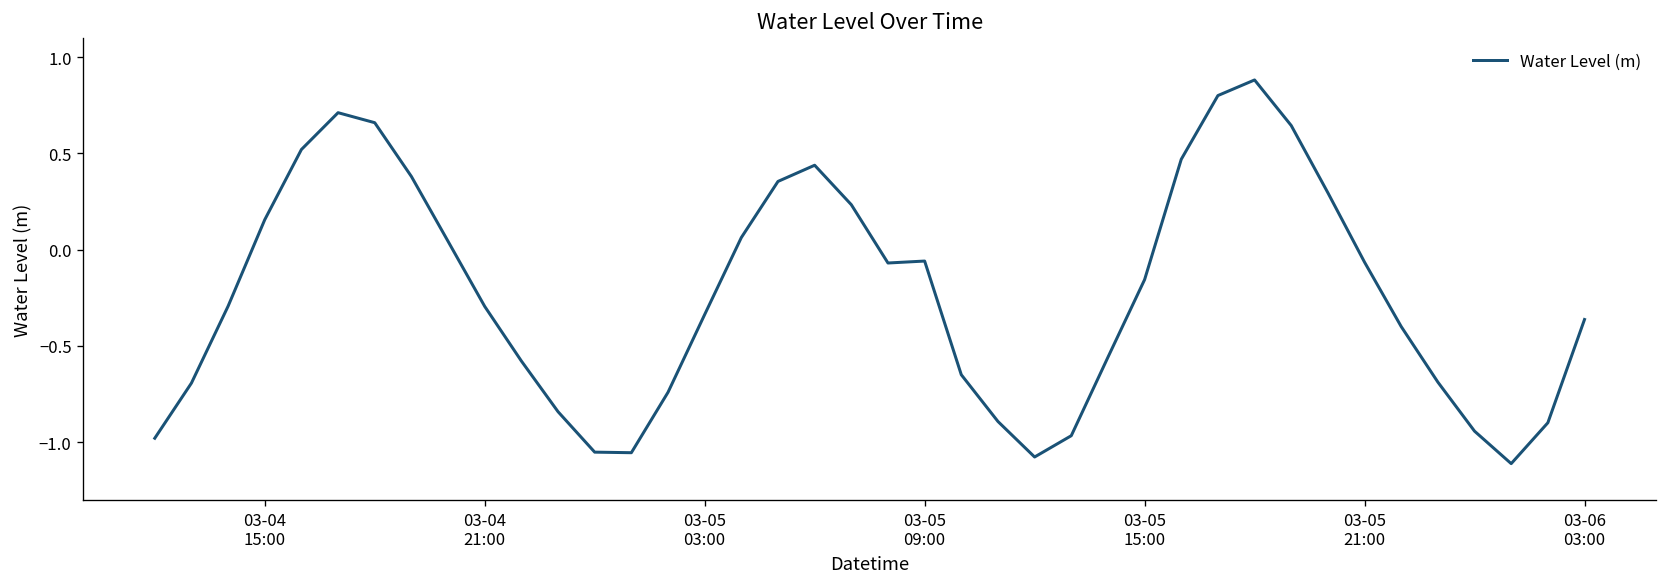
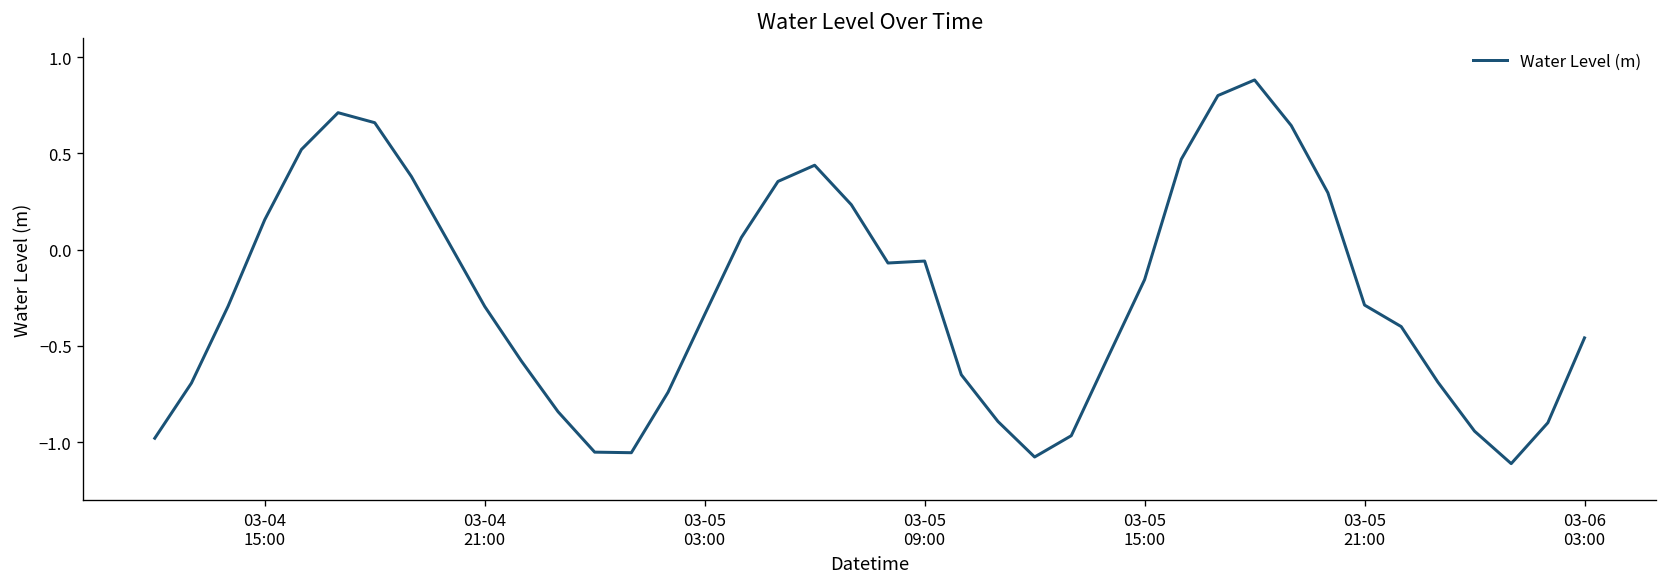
  {
    "03-04 15:00": 0.16,
    "03-04 21:00": -0.29,
    "03-05 03:00": -0.34,
    "03-05 09:00": -0.06,
    "03-05 15:00": -0.16,
-   "03-05 21:00": -0.07,
-   "03-06 03:00": -0.36
+   "03-05 21:00": -0.29,
+   "03-06 03:00": -0.46
  }
